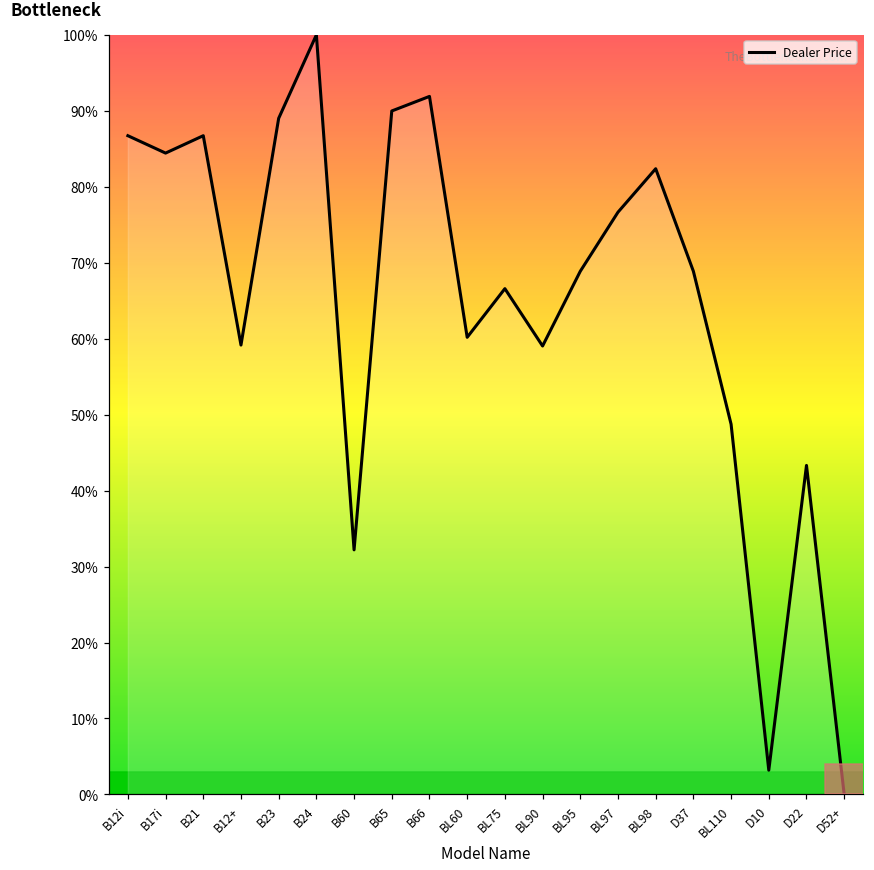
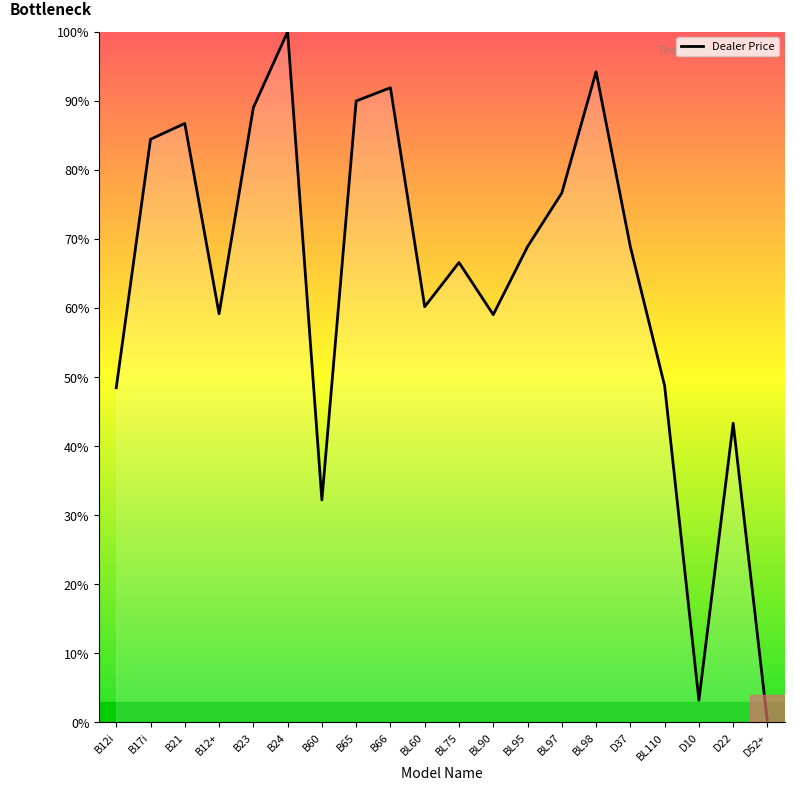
  {
-   "B12i": "87%",
+   "B12i": "48%",
    "B17i": "84%",
    "B21": "87%",
    "B12+": "59%",
    "B23": "89%",
    "B24": "100%",
    "B60": "32%",
    "B65": "90%",
    "B66": "92%",
    "BL60": "60%",
    "BL75": "67%",
    "BL90": "59%",
    "BL95": "69%",
    "BL97": "77%",
-   "BL98": "82%",
+   "BL98": "94%",
    "D37": "69%",
    "BL110": "49%",
    "D10": "3%",
    "D22": "43%"
  }
